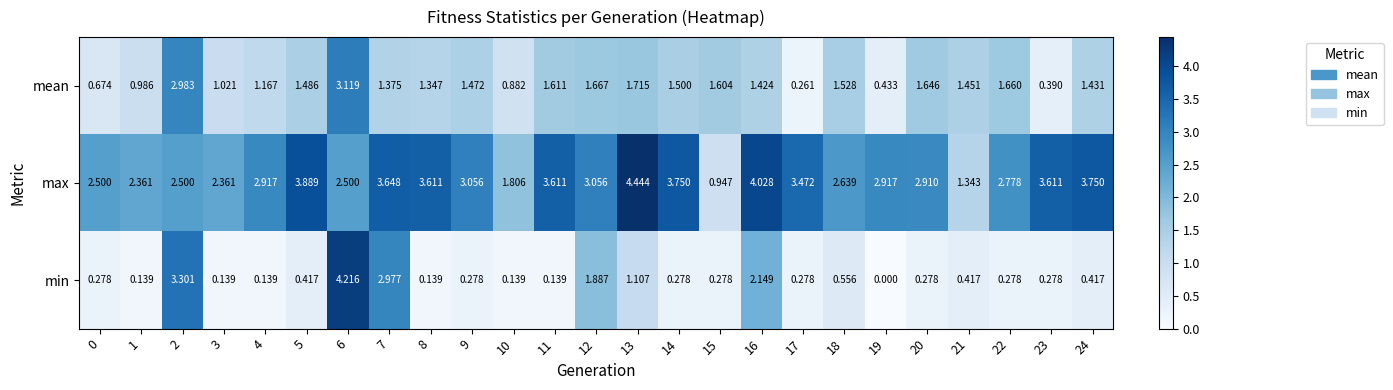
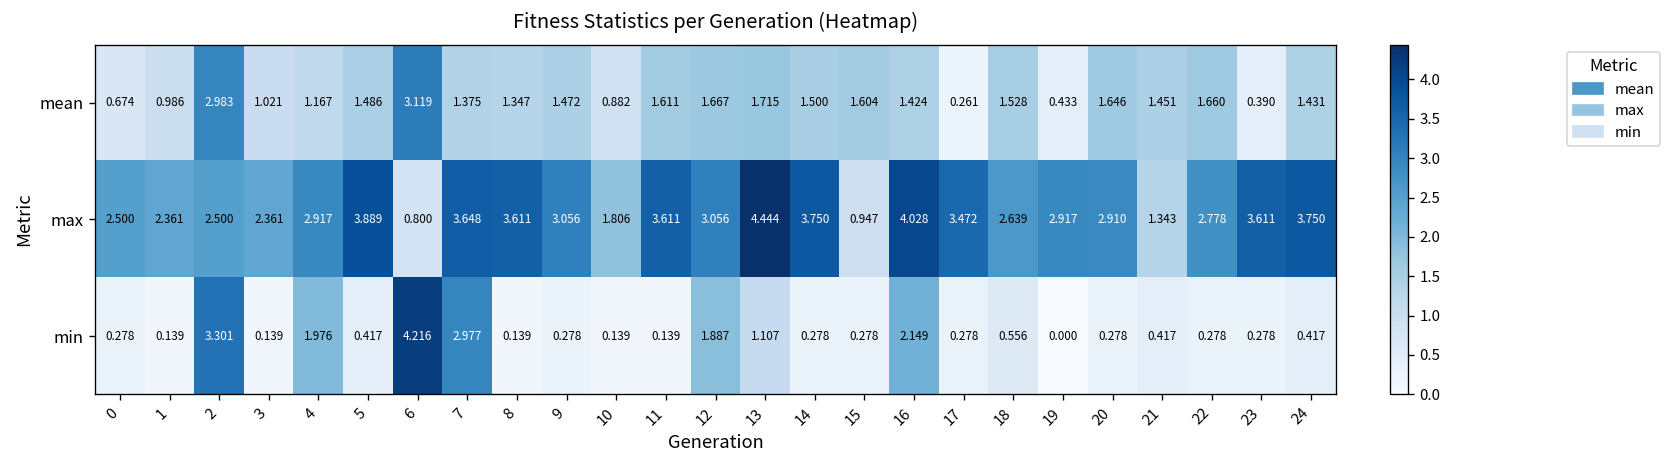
  {
    "mean": {
      "0": 0.674,
      "1": 0.986,
      "2": 2.983,
      "3": 1.021,
      "4": 1.167,
      "5": 1.486,
      "6": 3.119,
      "7": 1.375,
      "8": 1.347,
      "9": 1.472,
      "10": 0.882,
      "11": 1.611,
      "12": 1.667,
      "13": 1.715,
      "14": 1.500,
      "15": 1.604,
      "16": 1.424,
      "17": 0.261,
      "18": 1.528,
      "19": 0.433,
      "20": 1.646,
      "21": 1.451,
      "22": 1.660,
      "23": 0.390,
      "24": 1.431
    },
    "max": {
      "0": 2.500,
      "1": 2.361,
      "2": 2.500,
      "3": 2.361,
      "4": 2.917,
      "5": 3.889,
-     "6": 2.500,
+     "6": 0.800,
      "7": 3.648,
      "8": 3.611,
      "9": 3.056,
      "10": 1.806,
      "11": 3.611,
      "12": 3.056,
      "13": 4.444,
      "14": 3.750,
      "15": 0.947,
      "16": 4.028,
      "17": 3.472,
      "18": 2.639,
      "19": 2.917,
      "20": 2.910,
      "21": 1.343,
      "22": 2.778,
      "23": 3.611,
      "24": 3.750
    },
    "min": {
      "0": 0.278,
      "1": 0.139,
      "2": 3.301,
      "3": 0.139,
-     "4": 0.139,
+     "4": 1.976,
      "5": 0.417,
      "6": 4.216,
      "7": 2.977,
      "8": 0.139,
      "9": 0.278,
      "10": 0.139,
      "11": 0.139,
      "12": 1.887,
      "13": 1.107,
      "14": 0.278,
      "15": 0.278,
      "16": 2.149,
      "17": 0.278,
      "18": 0.556,
      "19": 0.000,
      "20": 0.278,
      "21": 0.417,
      "22": 0.278,
      "23": 0.278,
      "24": 0.417
    }
  }
